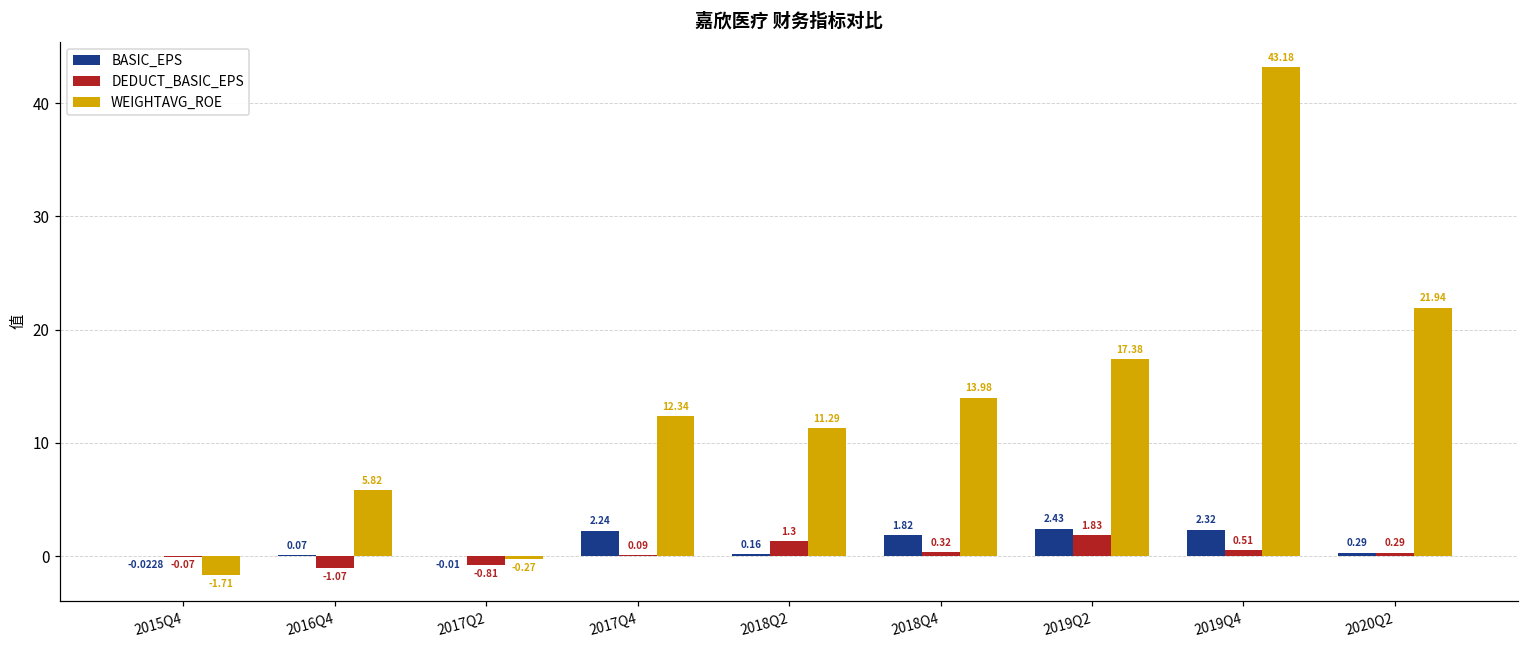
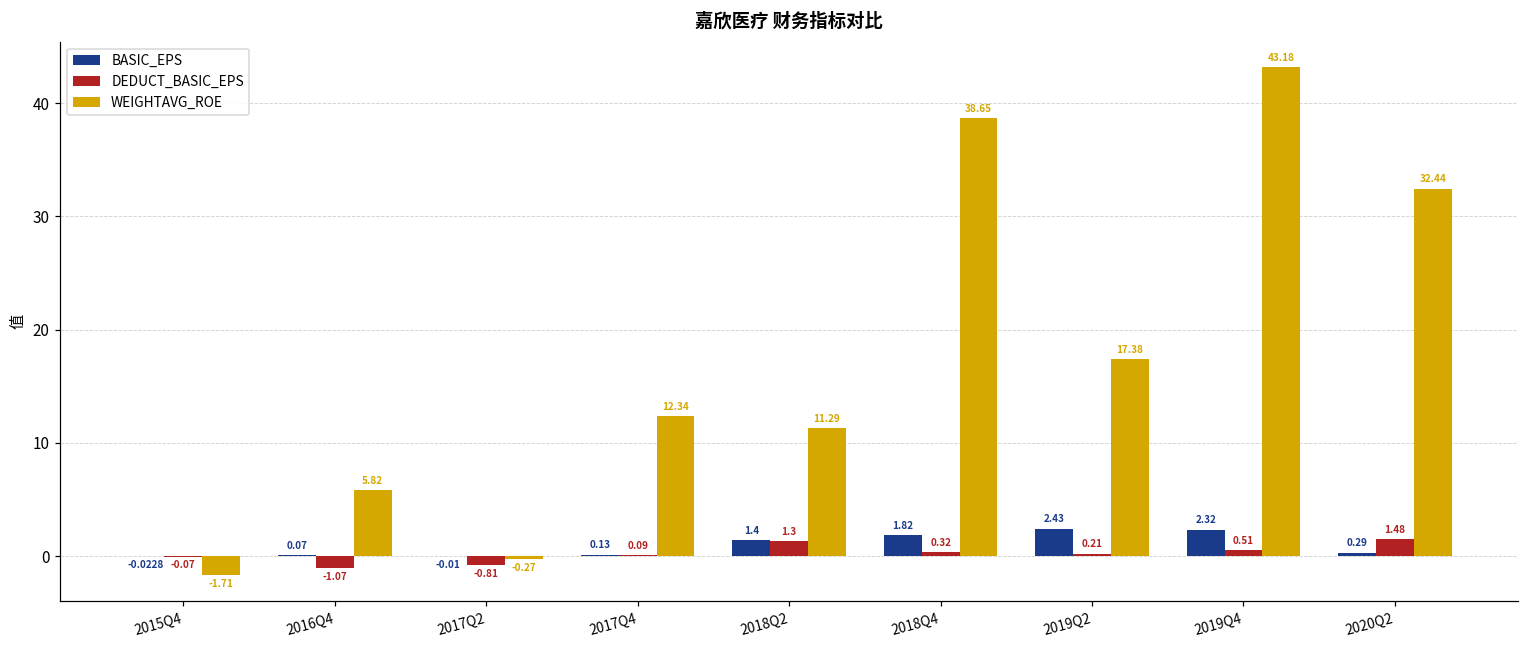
  {
    "BASIC_EPS": {
      "2015Q4": -0.0228,
      "2016Q4": 0.07,
      "2017Q2": -0.01,
-     "2017Q4": 2.24,
-     "2018Q2": 0.16,
+     "2017Q4": 0.13,
+     "2018Q2": 1.4,
      "2018Q4": 1.82,
      "2019Q2": 2.43,
      "2019Q4": 2.32,
      "2020Q2": 0.29
    },
    "DEDUCT_BASIC_EPS": {
      "2015Q4": -0.07,
      "2016Q4": -1.07,
      "2017Q2": -0.81,
      "2017Q4": 0.09,
      "2018Q2": 1.3,
      "2018Q4": 0.32,
-     "2019Q2": 1.83,
+     "2019Q2": 0.21,
      "2019Q4": 0.51,
-     "2020Q2": 0.29
+     "2020Q2": 1.48
    },
    "WEIGHTAVG_ROE": {
      "2015Q4": -1.71,
      "2016Q4": 5.82,
      "2017Q2": -0.27,
      "2017Q4": 12.34,
      "2018Q2": 11.29,
-     "2018Q4": 13.98,
+     "2018Q4": 38.65,
      "2019Q2": 17.38,
      "2019Q4": 43.18,
-     "2020Q2": 21.94
+     "2020Q2": 32.44
    }
  }
